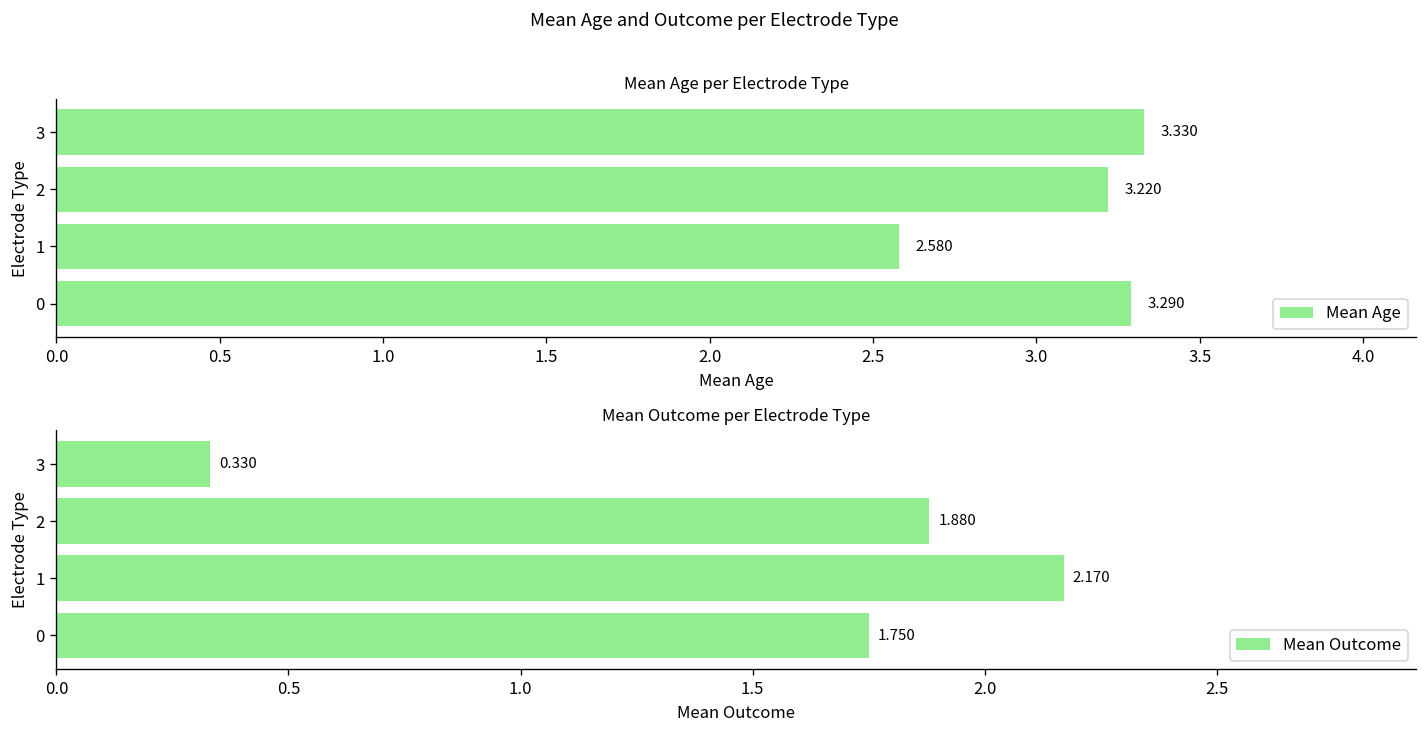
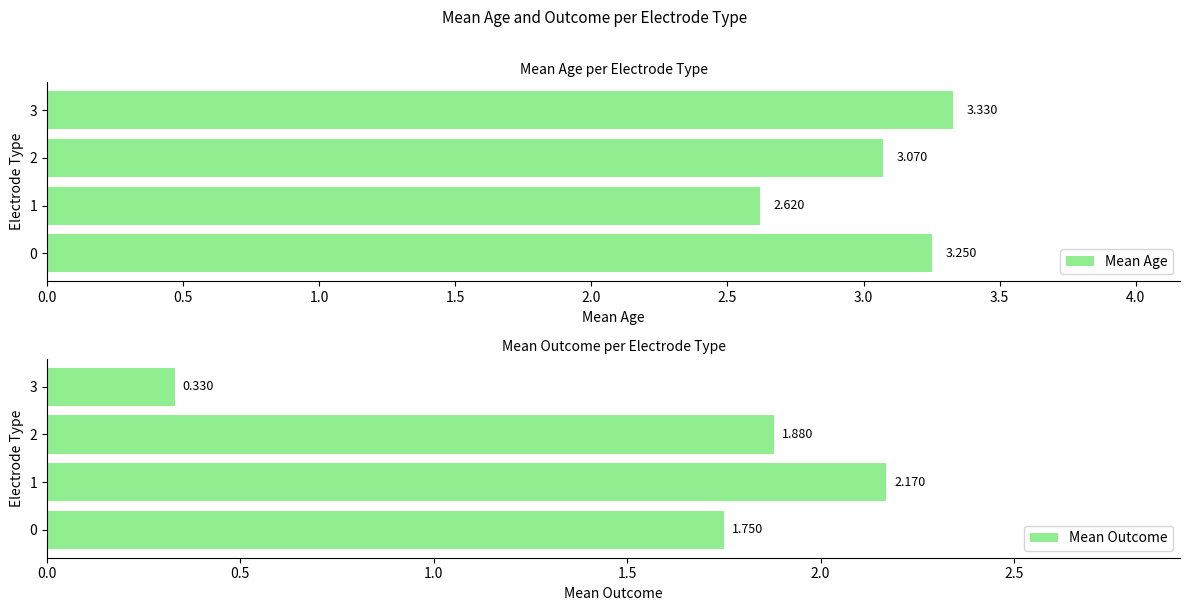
  {
    "Mean Age per Electrode Type": {
      "3": 3.330,
-     "2": 3.220,
-     "1": 2.580,
-     "0": 3.290
+     "2": 3.070,
+     "1": 2.620,
+     "0": 3.250
    },
    "Mean Outcome per Electrode Type": {
      "3": 0.330,
      "2": 1.880,
      "1": 2.170,
      "0": 1.750
    }
  }
